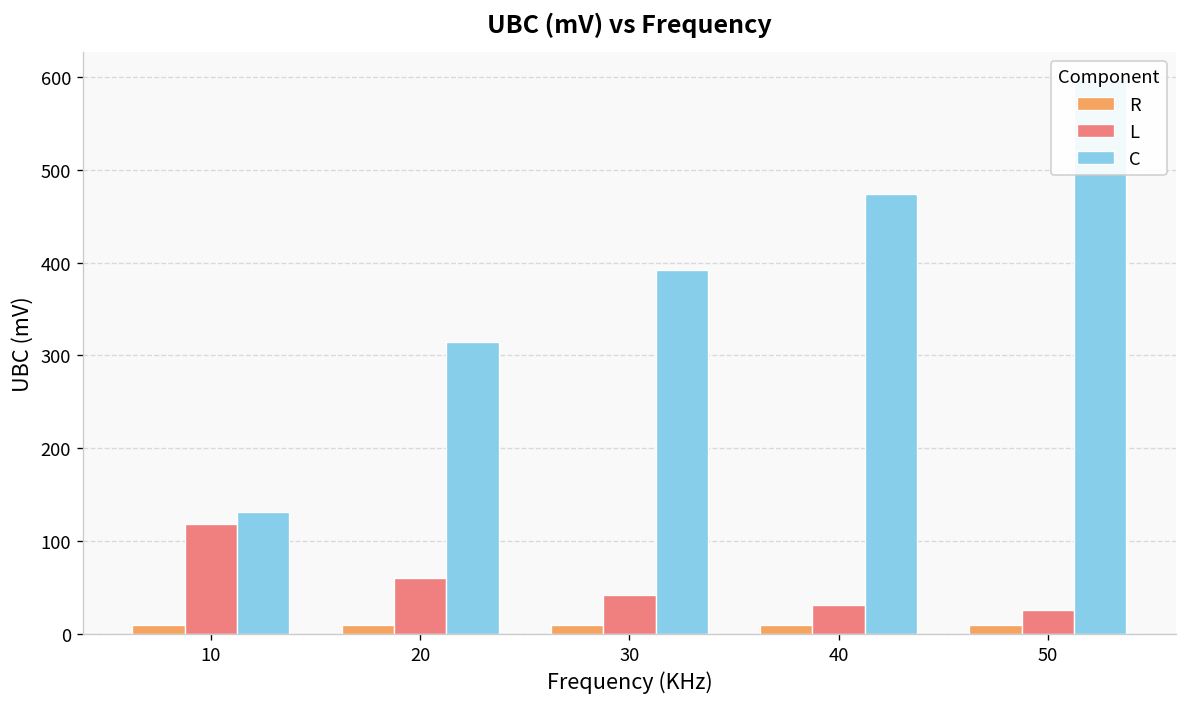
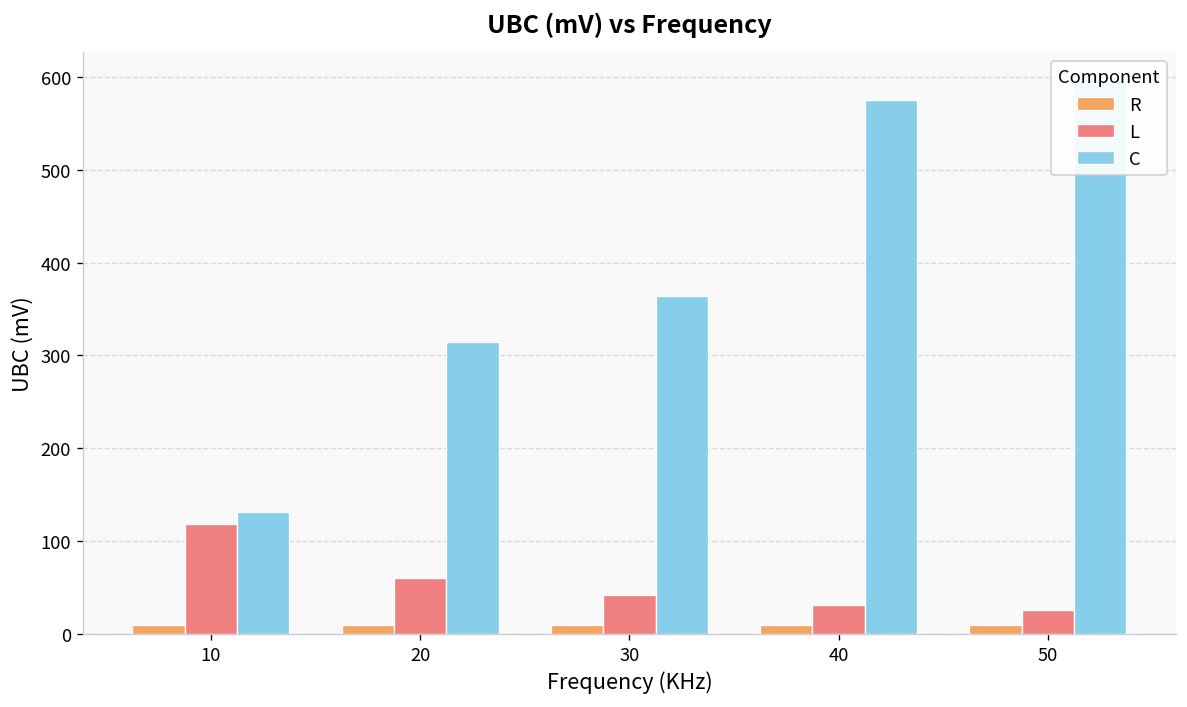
  {
    "C": {
      "10": 130,
      "20": 310,
-     "30": 390,
-     "40": 470
+     "30": 360,
+     "40": 580
    }
  }
